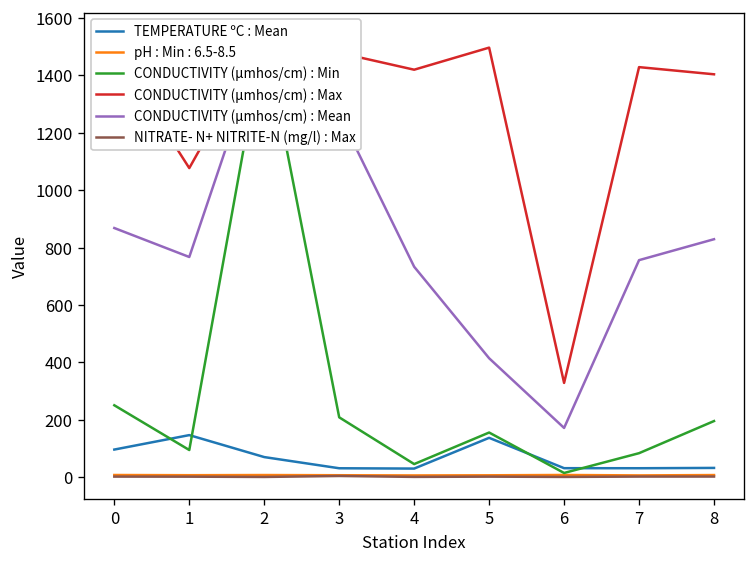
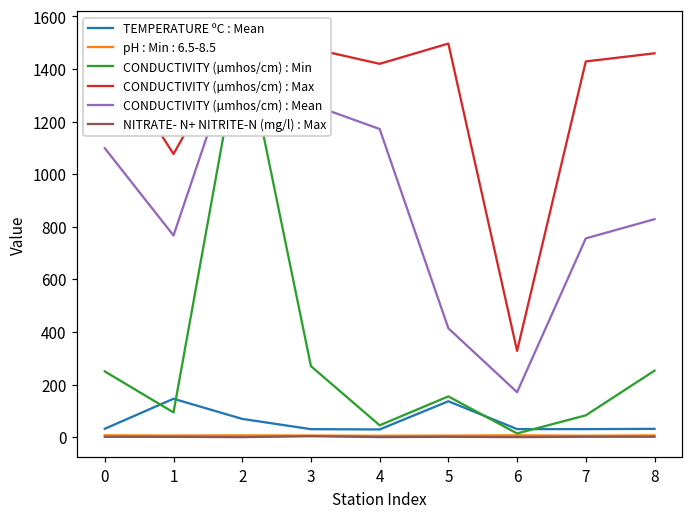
  {
    "TEMPERATURE ºC : Mean": {
-     "0": 100,
+     "0": 30,
      "1": 150,
      "2": 70,
      "3": 30,
      "4": 30,
      "5": 140,
      "6": 30,
      "7": 30,
      "8": 30
    },
    "CONDUCTIVITY (µmhos/cm) : Min": {
      "0": 250,
      "1": 90,
-     "3": 210,
+     "3": 270,
      "4": 50,
      "5": 160,
      "7": 80,
-     "8": 200
+     "8": 250
    },
    "CONDUCTIVITY (µmhos/cm) : Max": {
      "1": 1080,
      "4": 1420,
      "5": 1500,
      "6": 330,
      "7": 1430,
-     "8": 1400
+     "8": 1460
    },
    "CONDUCTIVITY (µmhos/cm) : Mean": {
-     "0": 870,
+     "0": 1100,
      "1": 770,
-     "4": 730,
+     "4": 1170,
      "5": 410,
      "6": 170,
      "7": 760,
      "8": 830
    }
  }
